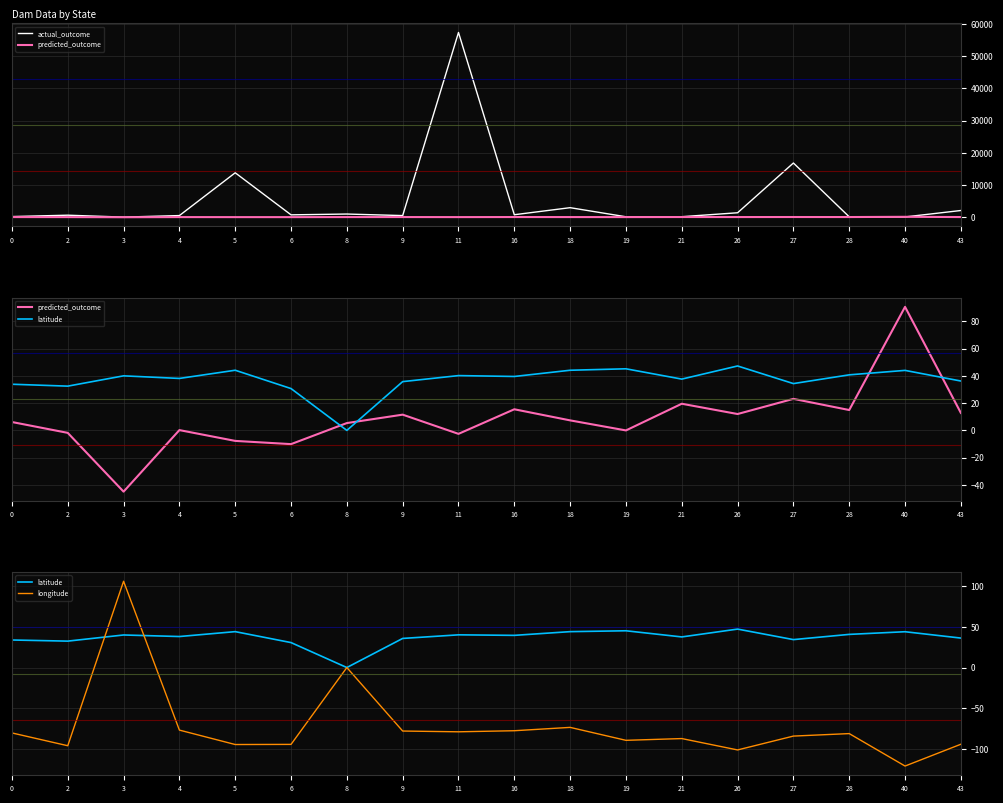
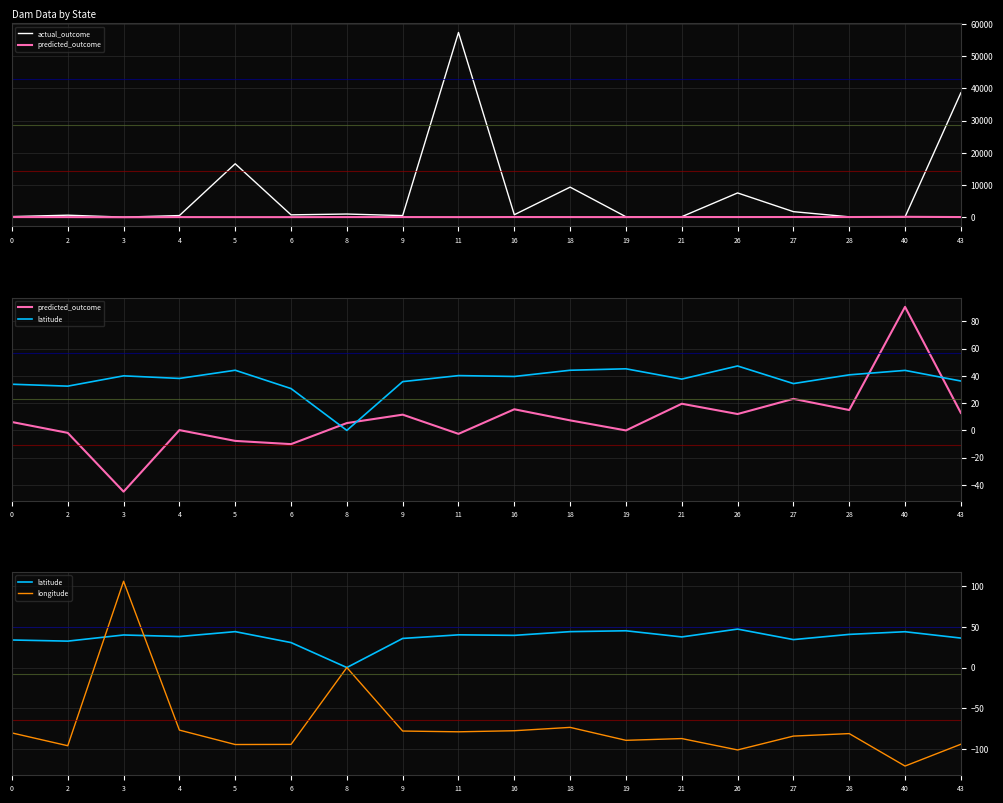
  {
    "Dam Data by State": {
      "actual_outcome": {
-       "5": 14000,
+       "5": 17000,
        "8": 1000,
        "11": 57000,
-       "18": 3000,
-       "26": 1000,
-       "27": 17000,
-       "43": 2000
+       "18": 9000,
+       "26": 8000,
+       "27": 2000,
+       "43": 39000
      },
      "predicted_outcome": {
        "5": 0,
        "8": 0,
        "11": 0,
        "18": 0,
        "26": 0,
        "27": 0,
        "43": 0
      }
    }
  }
